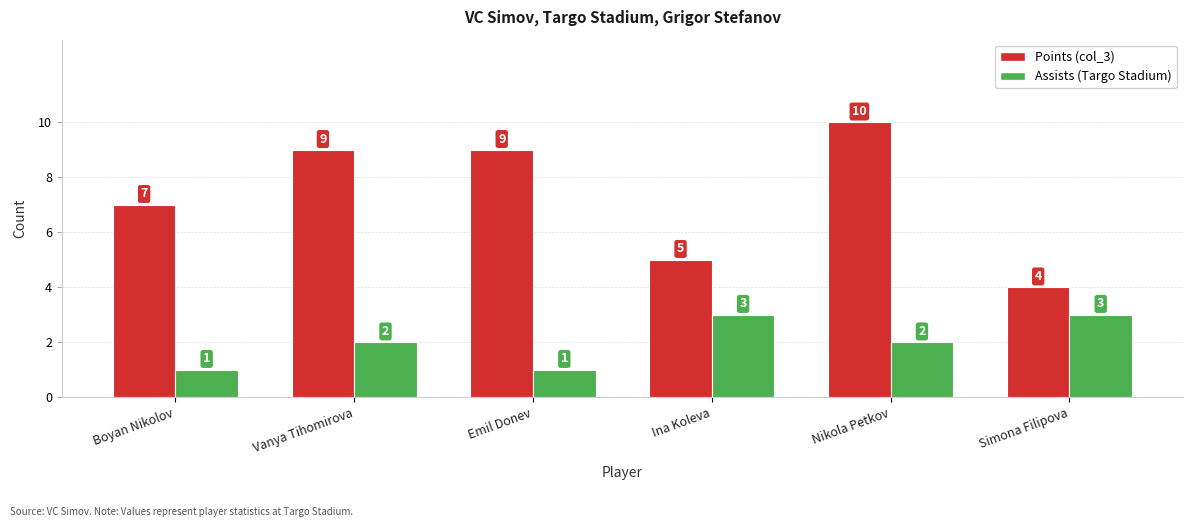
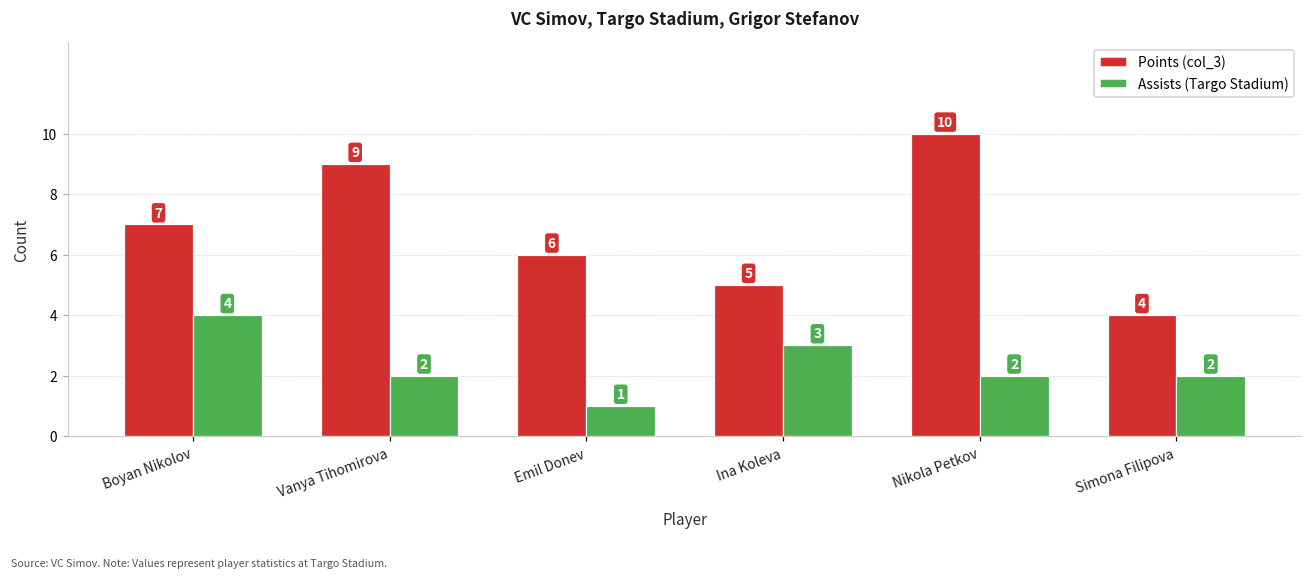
  {
    "Points (col_3)": {
-     "Emil Donev": 9
+     "Emil Donev": 6
    },
    "Assists (Targo Stadium)": {
-     "Boyan Nikolov": 1,
-     "Simona Filipova": 3
+     "Boyan Nikolov": 4,
+     "Simona Filipova": 2
    }
  }
